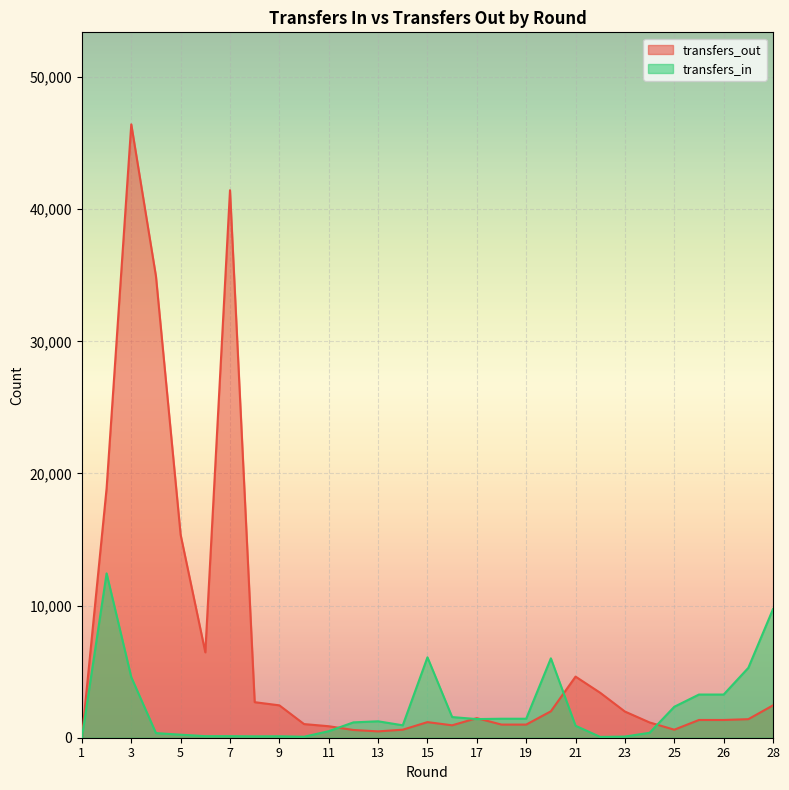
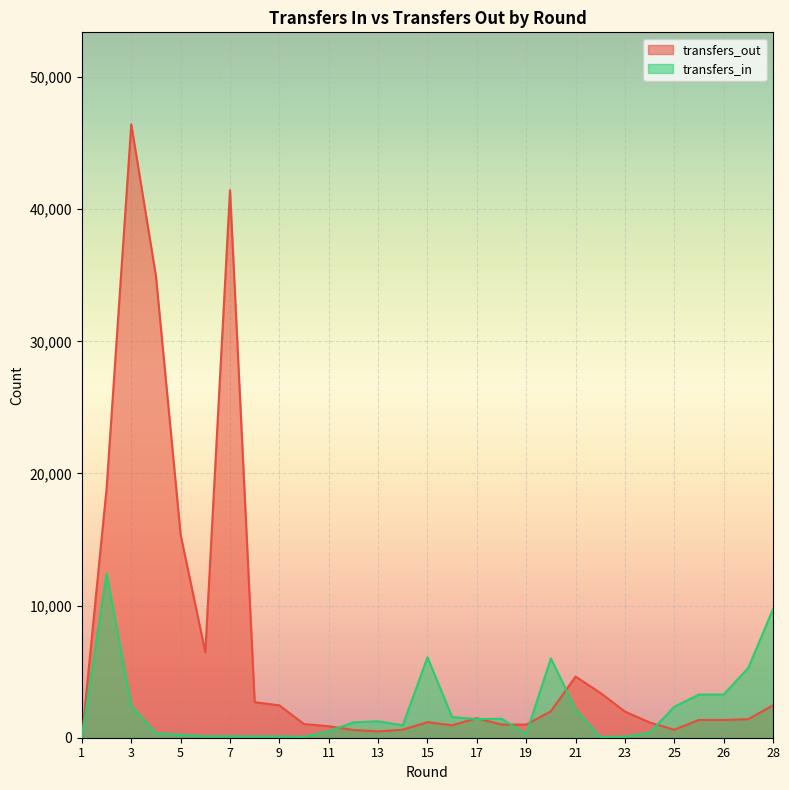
  {
    "transfers_out": {
      "3": "46,400",
      "5": "15,400",
      "7": "41,400",
      "9": "2,500",
      "11": "900",
      "13": "500",
      "15": "1,200",
      "19": "1,000",
      "21": "4,600",
      "23": "2,000",
      "25": "600",
      "28": "2,400"
    },
    "transfers_in": {
-     "3": "4,600",
+     "3": "2,400",
      "5": "200",
      "7": "100",
      "9": "100",
      "11": "500",
      "13": "1,200",
      "15": "6,100",
-     "19": "1,400",
-     "21": "900",
+     "19": "300",
+     "21": "2,200",
      "23": "100",
      "25": "2,300",
      "28": "9,700"
    }
  }
